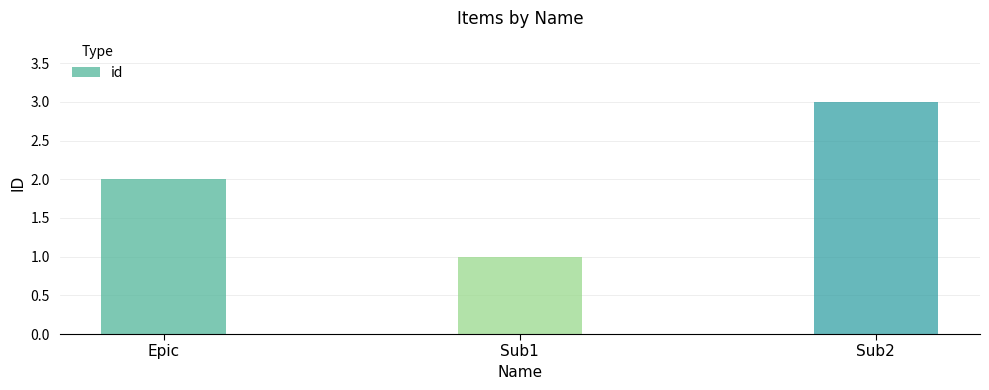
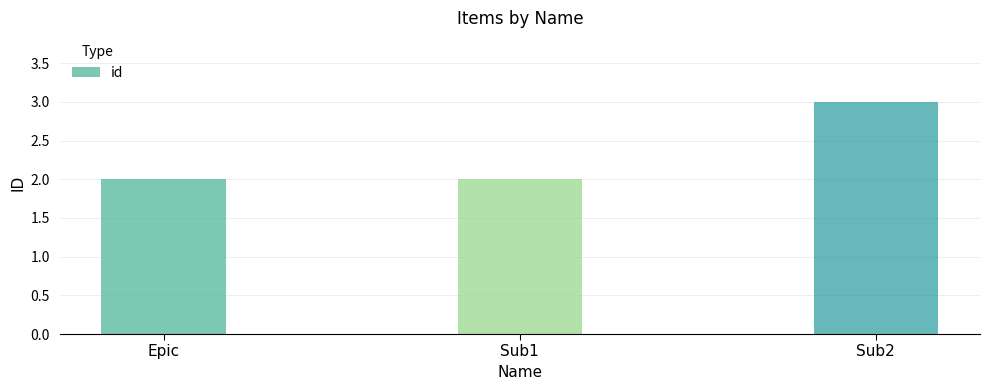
  {
    "Epic": 2,
-   "Sub1": 1,
+   "Sub1": 2,
    "Sub2": 3
  }
